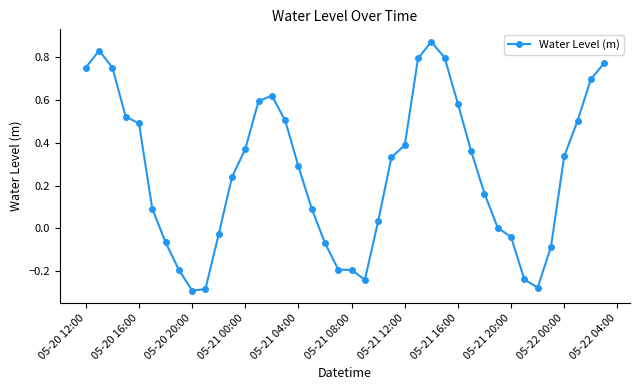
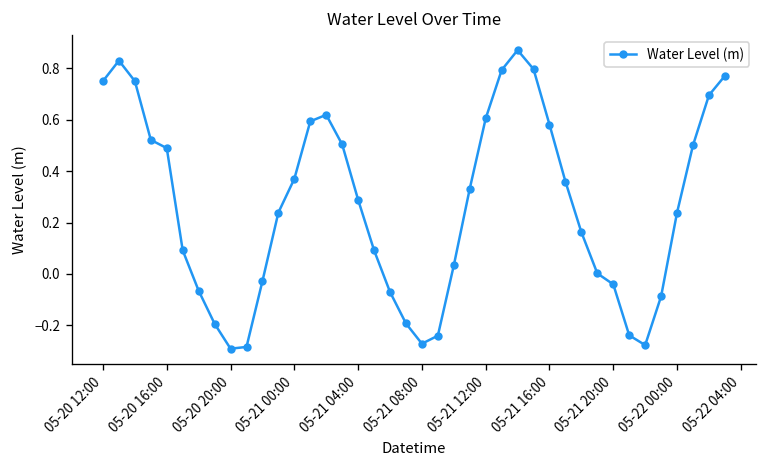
  {
    "05-20 12:00": 0.75,
    "05-20 16:00": 0.49,
    "05-20 20:00": -0.29,
    "05-21 00:00": 0.37,
    "05-21 04:00": 0.29,
-   "05-21 08:00": -0.19,
-   "05-21 12:00": 0.39,
+   "05-21 08:00": -0.27,
+   "05-21 12:00": 0.61,
    "05-21 16:00": 0.58,
    "05-21 20:00": -0.04,
-   "05-22 00:00": 0.34
+   "05-22 00:00": 0.24
  }
